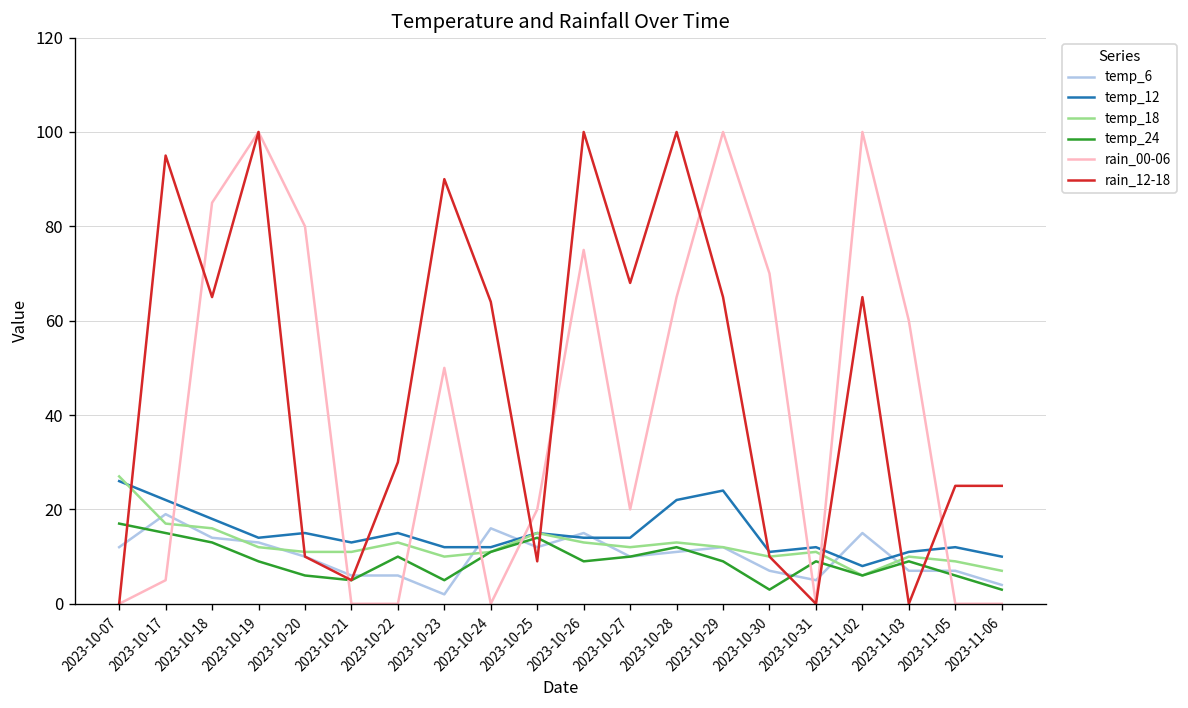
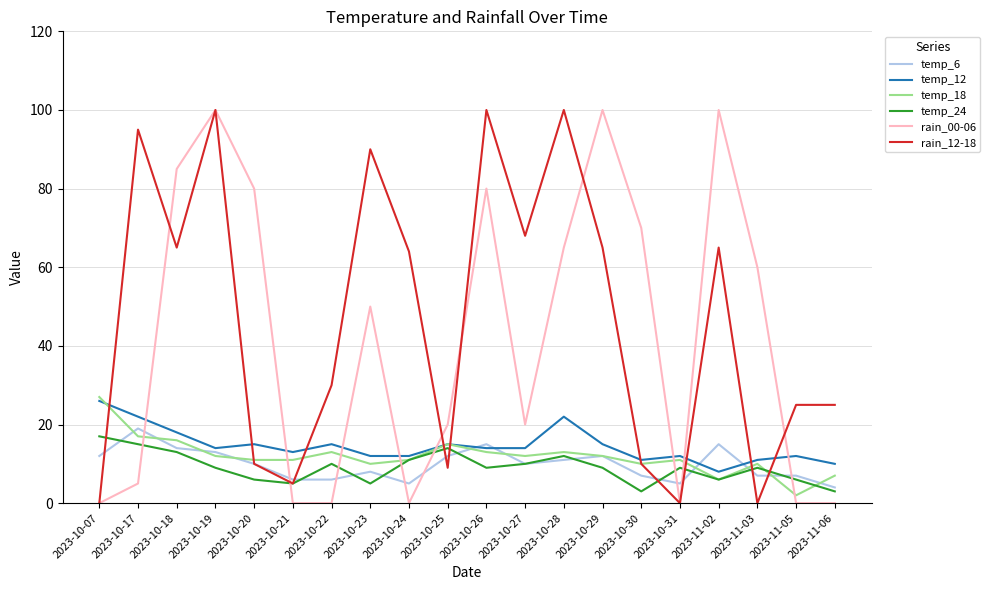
  {
    "temp_6": {
      "2023-10-07": 12,
      "2023-10-17": 19,
      "2023-10-18": 14,
      "2023-10-19": 13,
      "2023-10-21": 6,
      "2023-10-22": 6,
-     "2023-10-23": 2,
-     "2023-10-24": 16,
+     "2023-10-23": 8,
+     "2023-10-24": 5,
      "2023-10-25": 12,
      "2023-10-26": 15,
      "2023-10-28": 11,
      "2023-10-30": 7,
      "2023-10-31": 5,
      "2023-11-02": 15,
      "2023-11-03": 7,
      "2023-11-05": 7,
      "2023-11-06": 4
    },
    "temp_12": {
      "2023-10-07": 26,
      "2023-10-17": 22,
      "2023-10-18": 18,
      "2023-10-19": 14,
      "2023-10-20": 15,
      "2023-10-21": 13,
      "2023-10-22": 15,
      "2023-10-23": 12,
      "2023-10-24": 12,
      "2023-10-26": 14,
      "2023-10-27": 14,
      "2023-10-28": 22,
-     "2023-10-29": 24,
+     "2023-10-29": 15,
      "2023-10-30": 11,
      "2023-10-31": 12,
      "2023-11-02": 8,
      "2023-11-03": 11,
      "2023-11-05": 12,
      "2023-11-06": 10
    },
    "temp_18": {
      "2023-10-07": 27,
      "2023-10-17": 17,
      "2023-10-18": 16,
      "2023-10-19": 12,
      "2023-10-20": 11,
      "2023-10-21": 11,
      "2023-10-22": 13,
      "2023-10-23": 10,
      "2023-10-26": 13,
      "2023-10-27": 12,
      "2023-10-28": 13,
      "2023-10-31": 11,
      "2023-11-03": 10,
-     "2023-11-05": 9,
+     "2023-11-05": 2,
      "2023-11-06": 7
    },
    "temp_24": {
      "2023-10-07": 17,
      "2023-10-17": 15,
      "2023-10-18": 13,
      "2023-10-19": 9,
      "2023-10-20": 6,
      "2023-10-22": 10,
      "2023-10-23": 5,
      "2023-10-25": 14,
      "2023-10-26": 9,
      "2023-10-28": 12,
      "2023-10-29": 9,
      "2023-10-30": 3,
      "2023-10-31": 9,
      "2023-11-03": 9,
      "2023-11-05": 6,
      "2023-11-06": 3
    },
    "rain_00-06": {
      "2023-10-17": 5,
      "2023-10-18": 85,
      "2023-10-20": 80,
      "2023-10-21": 0,
      "2023-10-22": 0,
      "2023-10-23": 50,
      "2023-10-24": 0,
      "2023-10-25": 20,
-     "2023-10-26": 75,
+     "2023-10-26": 80,
      "2023-10-27": 20,
      "2023-10-28": 65,
      "2023-10-29": 100,
      "2023-10-30": 70,
      "2023-11-02": 100,
      "2023-11-03": 60,
      "2023-11-05": 0,
      "2023-11-06": 0
    },
    "rain_12-18": {
      "2023-10-17": 95,
      "2023-10-18": 65,
      "2023-10-22": 30,
      "2023-10-23": 90,
      "2023-10-24": 64,
      "2023-10-25": 9,
      "2023-10-26": 100,
      "2023-10-27": 68,
      "2023-10-28": 100,
      "2023-10-29": 65,
      "2023-11-02": 65,
      "2023-11-03": 0,
      "2023-11-05": 25,
      "2023-11-06": 25
    }
  }
